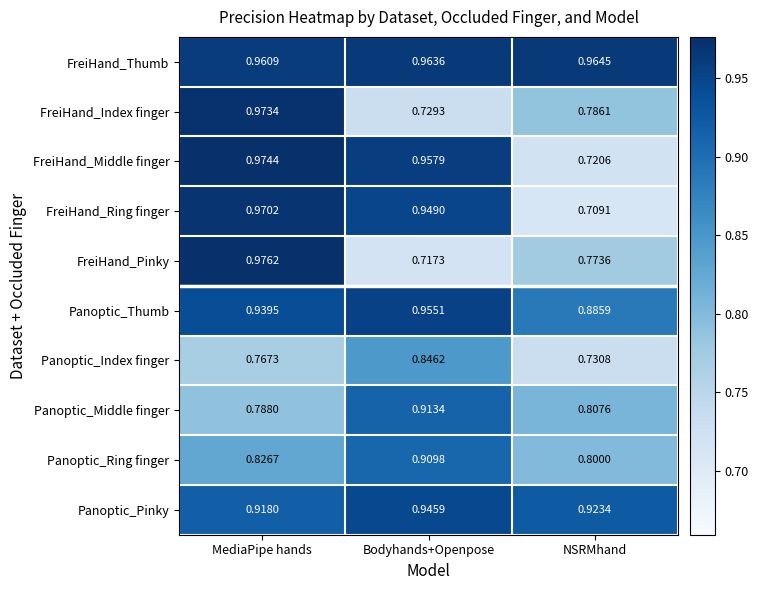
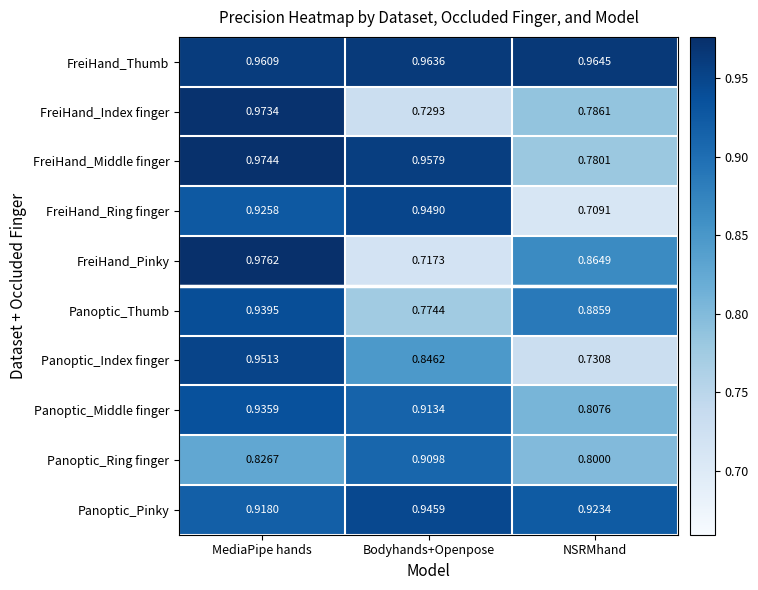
  {
    "FreiHand_Thumb": {
      "MediaPipe hands": 0.9609,
      "Bodyhands+Openpose": 0.9636,
      "NSRMhand": 0.9645
    },
    "FreiHand_Index finger": {
      "MediaPipe hands": 0.9734,
      "Bodyhands+Openpose": 0.7293,
      "NSRMhand": 0.7861
    },
    "FreiHand_Middle finger": {
      "MediaPipe hands": 0.9744,
      "Bodyhands+Openpose": 0.9579,
-     "NSRMhand": 0.7206
+     "NSRMhand": 0.7801
    },
    "FreiHand_Ring finger": {
-     "MediaPipe hands": 0.9702,
+     "MediaPipe hands": 0.9258,
      "Bodyhands+Openpose": 0.9490,
      "NSRMhand": 0.7091
    },
    "FreiHand_Pinky": {
      "MediaPipe hands": 0.9762,
      "Bodyhands+Openpose": 0.7173,
-     "NSRMhand": 0.7736
+     "NSRMhand": 0.8649
    },
    "Panoptic_Thumb": {
      "MediaPipe hands": 0.9395,
-     "Bodyhands+Openpose": 0.9551,
+     "Bodyhands+Openpose": 0.7744,
      "NSRMhand": 0.8859
    },
    "Panoptic_Index finger": {
-     "MediaPipe hands": 0.7673,
+     "MediaPipe hands": 0.9513,
      "Bodyhands+Openpose": 0.8462,
      "NSRMhand": 0.7308
    },
    "Panoptic_Middle finger": {
-     "MediaPipe hands": 0.7880,
+     "MediaPipe hands": 0.9359,
      "Bodyhands+Openpose": 0.9134,
      "NSRMhand": 0.8076
    },
    "Panoptic_Ring finger": {
      "MediaPipe hands": 0.8267,
      "Bodyhands+Openpose": 0.9098,
      "NSRMhand": 0.8000
    },
    "Panoptic_Pinky": {
      "MediaPipe hands": 0.9180,
      "Bodyhands+Openpose": 0.9459,
      "NSRMhand": 0.9234
    }
  }
